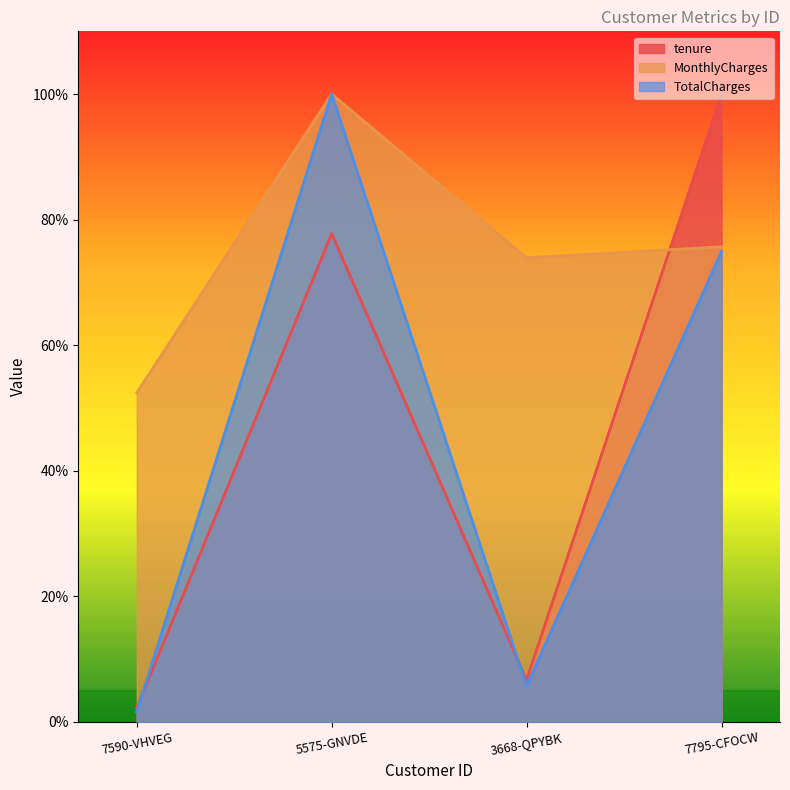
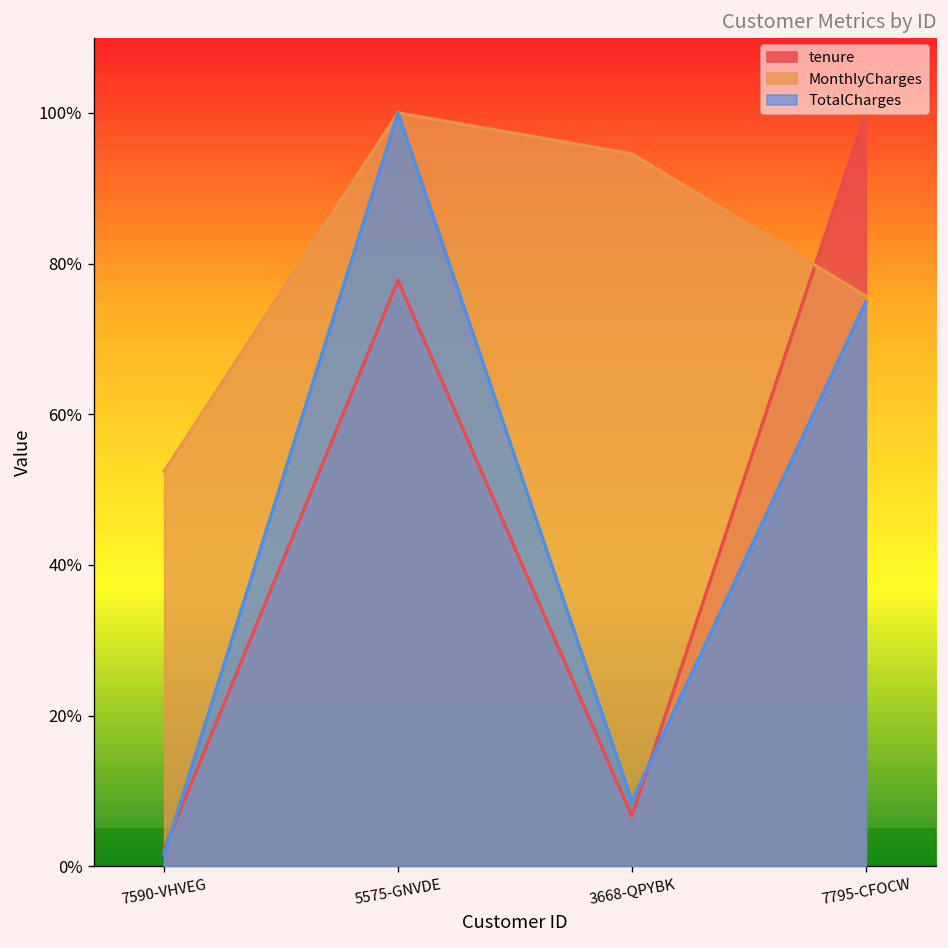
  {
    "tenure": {
      "7590-VHVEG": "2%",
      "5575-GNVDE": "78%",
      "3668-QPYBK": "7%"
    },
    "MonthlyCharges": {
      "7590-VHVEG": "52%",
-     "3668-QPYBK": "74%",
+     "3668-QPYBK": "95%",
      "7795-CFOCW": "76%"
    },
    "TotalCharges": {
      "7590-VHVEG": "2%",
-     "3668-QPYBK": "6%",
+     "3668-QPYBK": "9%",
      "7795-CFOCW": "75%"
    }
  }
